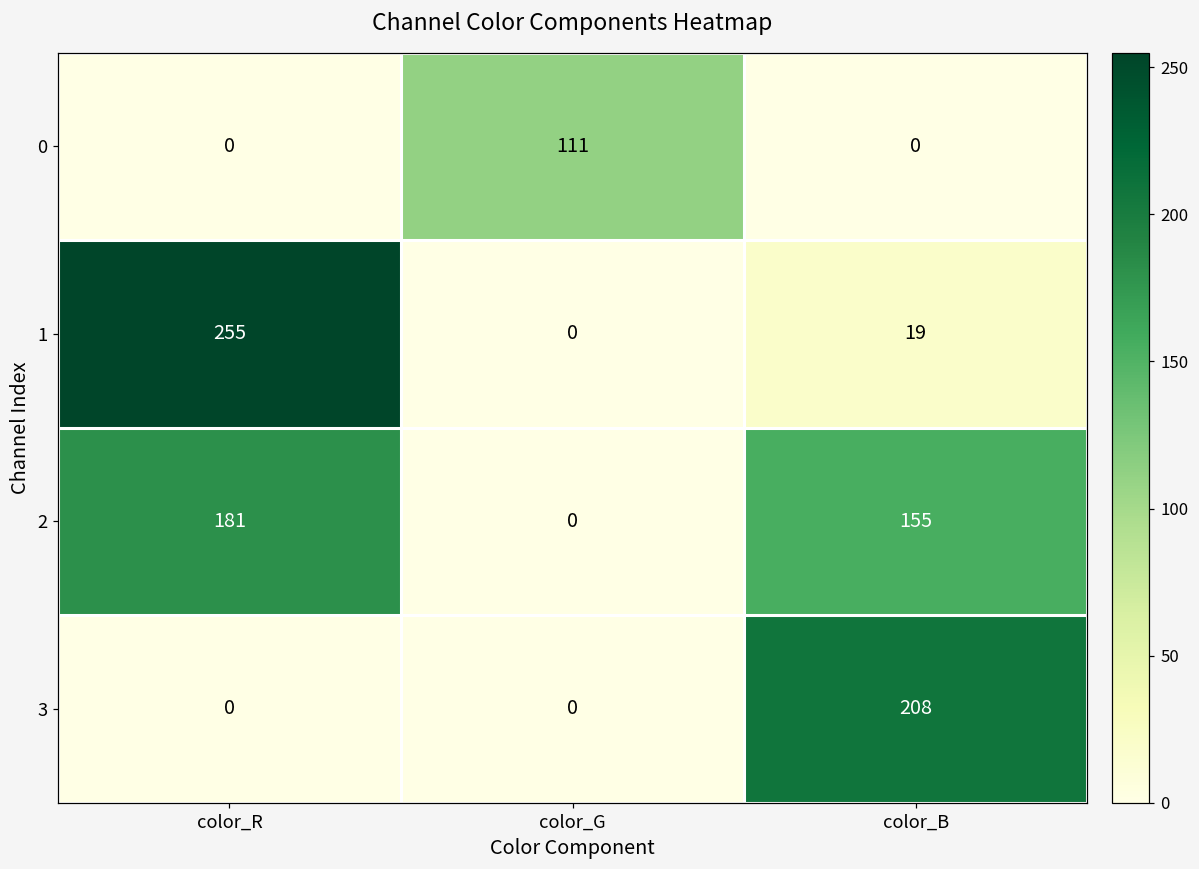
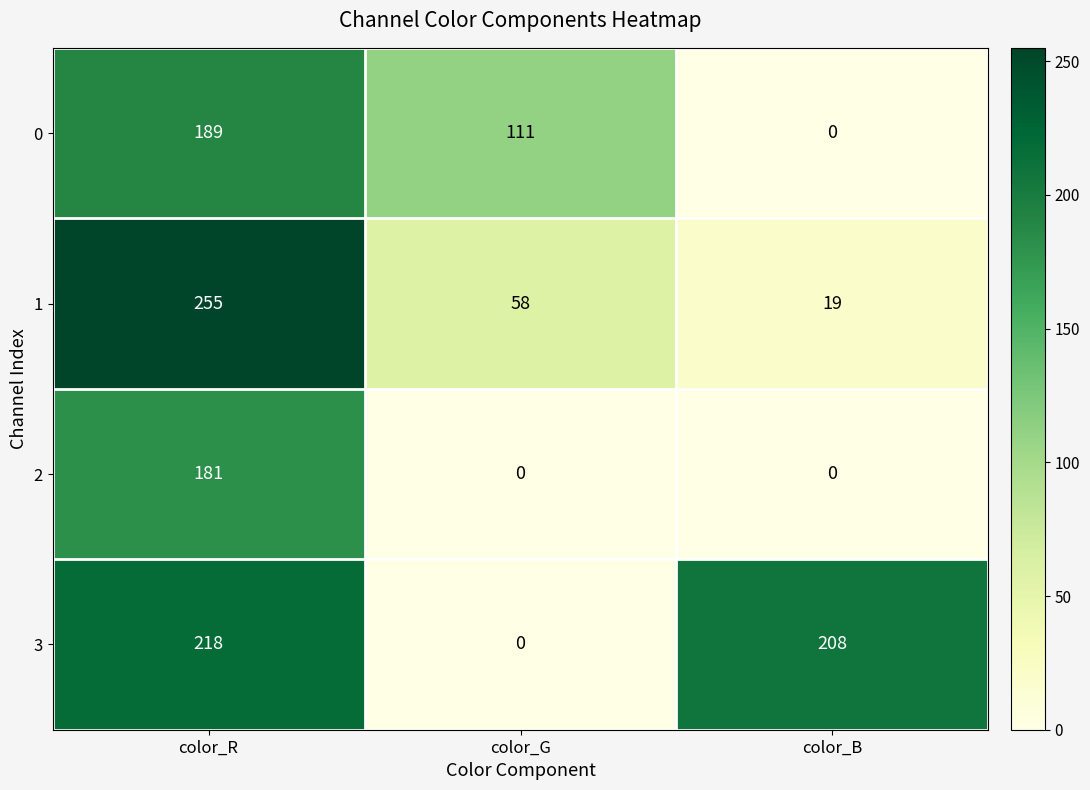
  {
    "0": {
-     "color_R": 0,
+     "color_R": 189,
      "color_G": 111,
      "color_B": 0
    },
    "1": {
      "color_R": 255,
-     "color_G": 0,
+     "color_G": 58,
      "color_B": 19
    },
    "2": {
      "color_R": 181,
      "color_G": 0,
-     "color_B": 155
+     "color_B": 0
    },
    "3": {
-     "color_R": 0,
+     "color_R": 218,
      "color_G": 0,
      "color_B": 208
    }
  }
